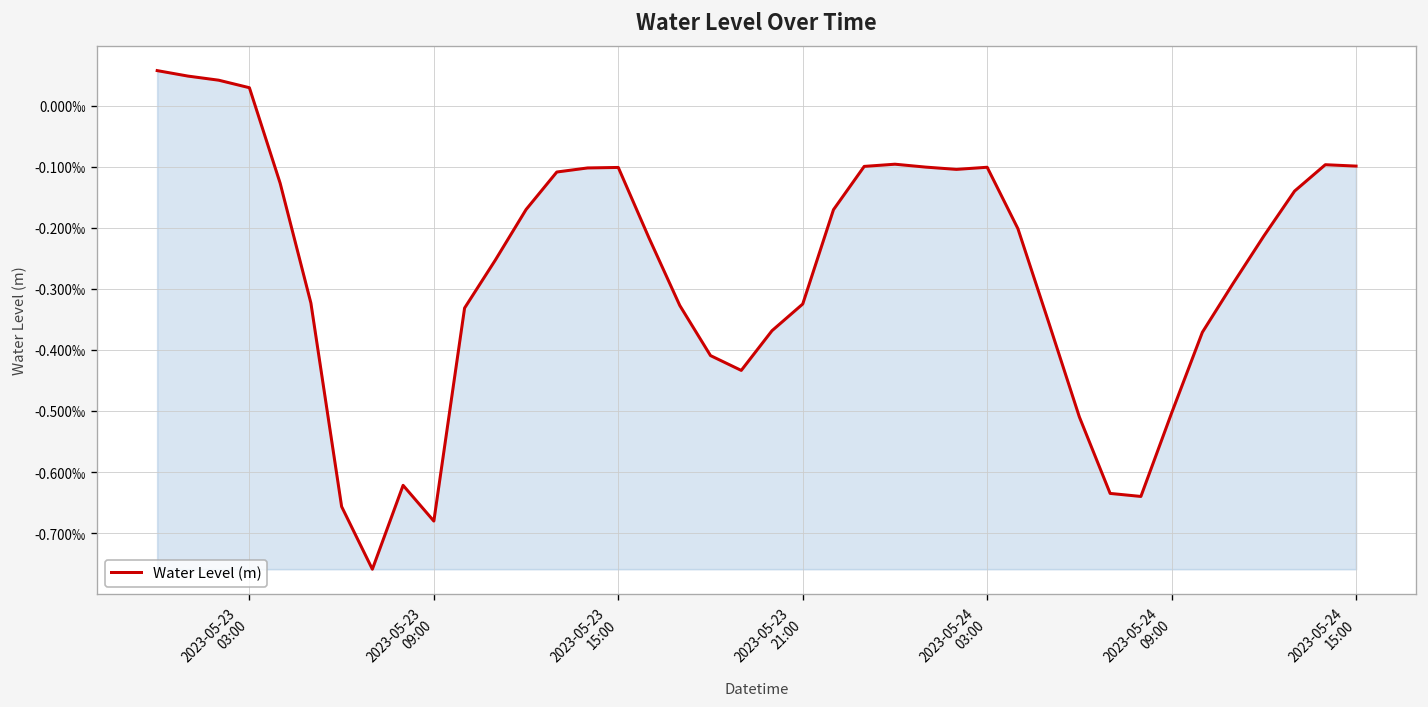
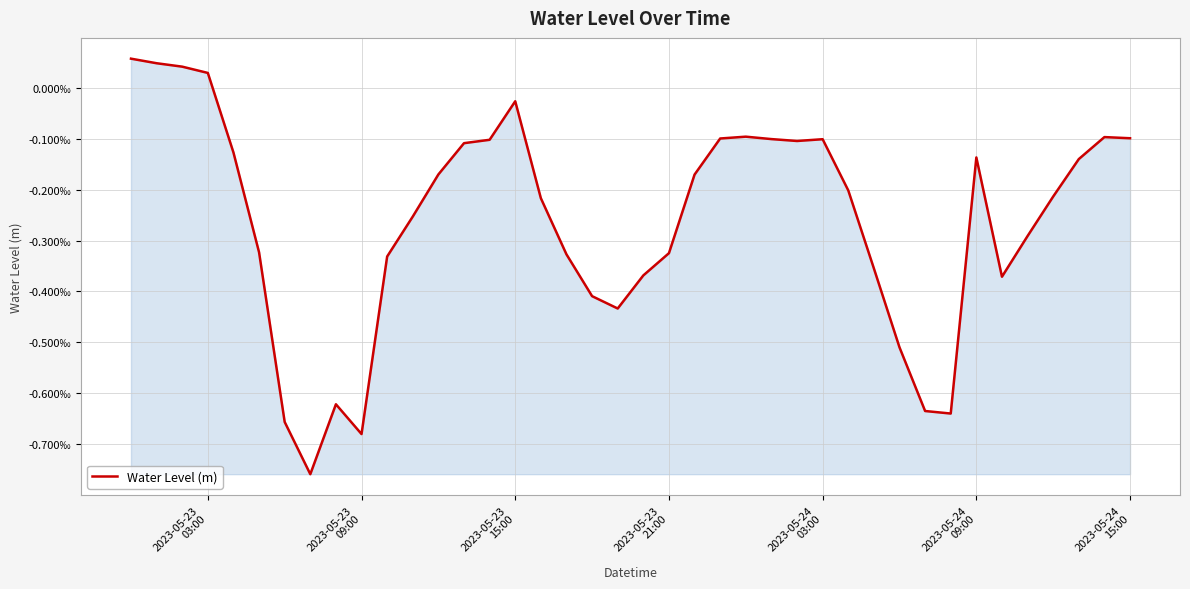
  {
    "2023-05-23 03:00": "0.03‰",
    "2023-05-23 09:00": "-0.68‰",
-   "2023-05-23 15:00": "-0.10‰",
+   "2023-05-23 15:00": "-0.03‰",
    "2023-05-23 21:00": "-0.32‰",
    "2023-05-24 03:00": "-0.10‰",
-   "2023-05-24 09:00": "-0.50‰",
+   "2023-05-24 09:00": "-0.14‰",
    "2023-05-24 15:00": "-0.10‰"
  }
